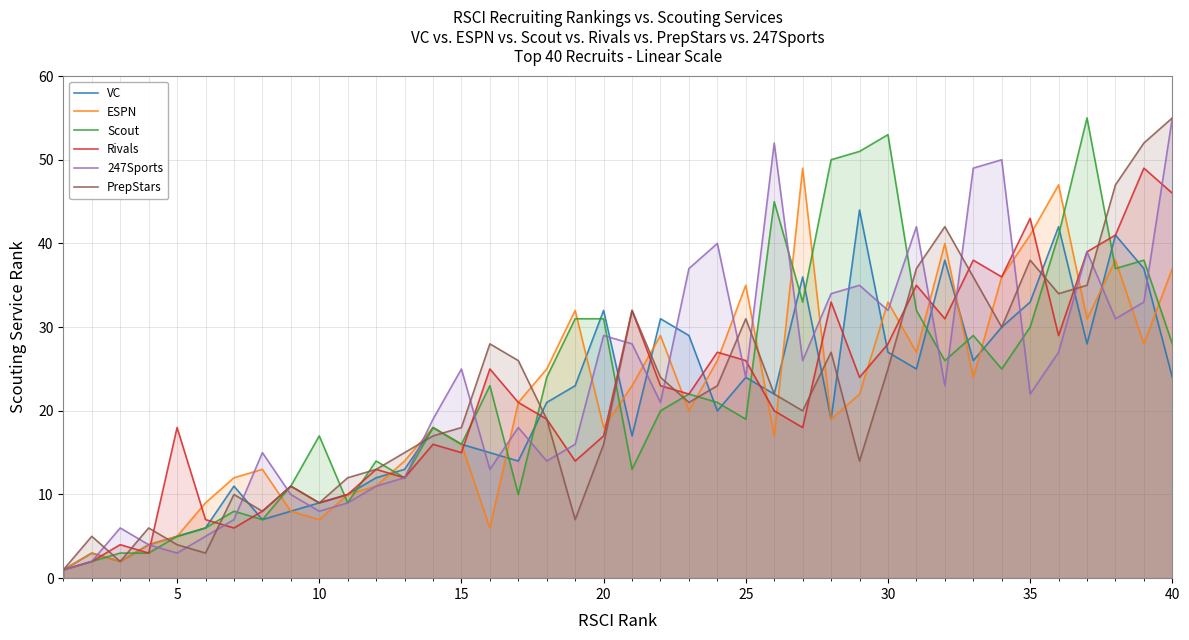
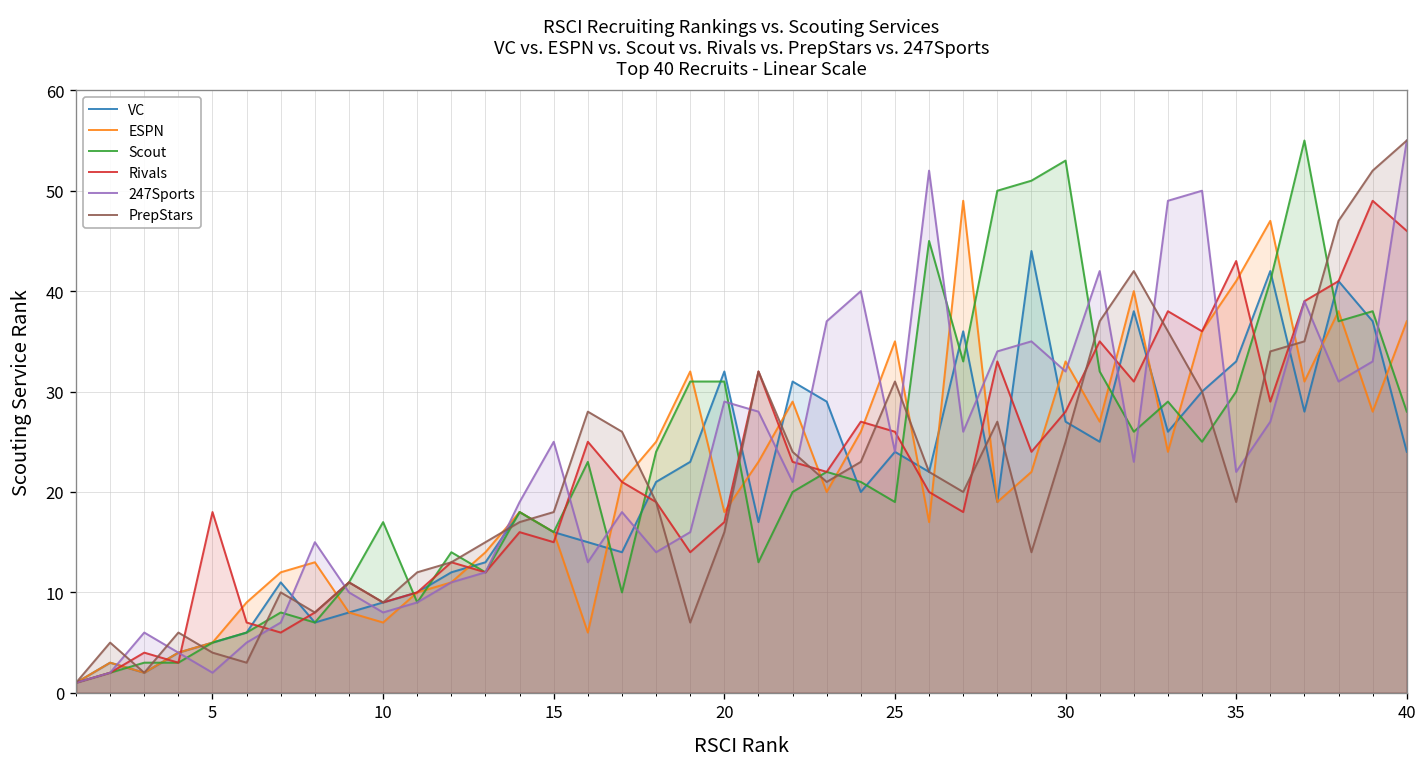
  {
    "VC": {
      "20": 32,
      "30": 27,
      "35": 33,
      "40": 24
    },
    "ESPN": {
      "10": 7,
      "20": 18,
      "25": 35,
      "30": 33,
      "35": 41,
      "40": 37
    },
    "Scout": {
      "10": 17,
      "20": 31,
      "25": 19,
      "30": 53,
      "35": 30,
      "40": 28
    },
    "Rivals": {
      "5": 18,
      "15": 15,
      "20": 17,
      "25": 26,
      "30": 28,
      "35": 43,
      "40": 46
    },
    "247Sports": {
-     "5": 3,
+     "5": 2,
      "10": 8,
      "15": 25,
      "20": 29,
      "30": 32,
      "35": 22
    },
    "PrepStars": {
      "5": 4,
      "15": 18,
      "20": 16,
      "25": 31,
      "30": 25,
-     "35": 38
+     "35": 19
    }
  }
